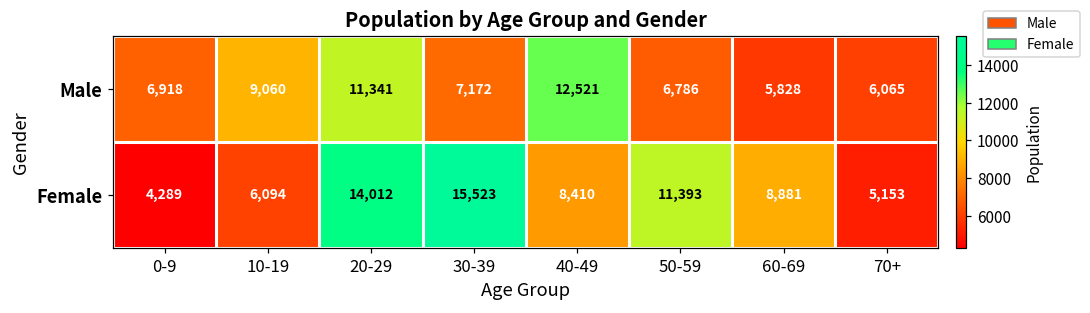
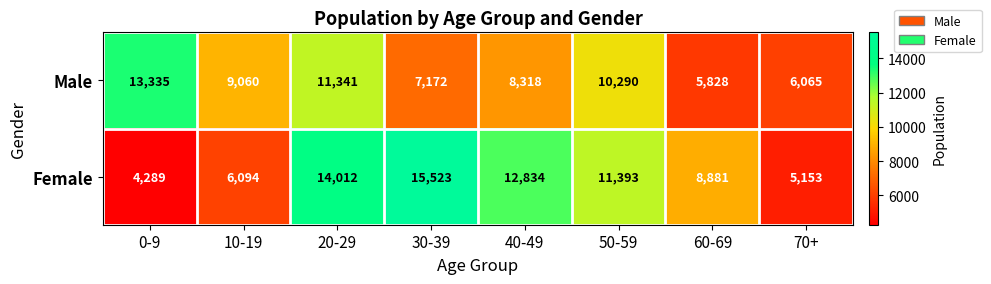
  {
    "Male": {
-     "0-9": "6,918",
+     "0-9": "13,335",
      "10-19": "9,060",
      "20-29": "11,341",
      "30-39": "7,172",
-     "40-49": "12,521",
-     "50-59": "6,786",
+     "40-49": "8,318",
+     "50-59": "10,290",
      "60-69": "5,828",
      "70+": "6,065"
    },
    "Female": {
      "0-9": "4,289",
      "10-19": "6,094",
      "20-29": "14,012",
      "30-39": "15,523",
-     "40-49": "8,410",
+     "40-49": "12,834",
      "50-59": "11,393",
      "60-69": "8,881",
      "70+": "5,153"
    }
  }
